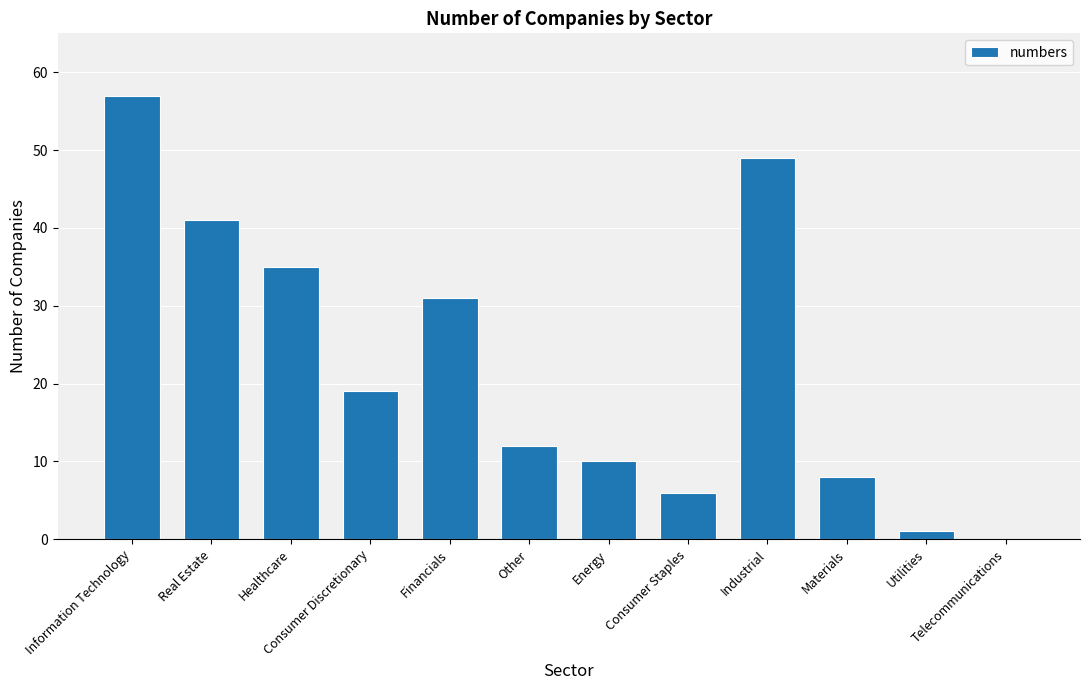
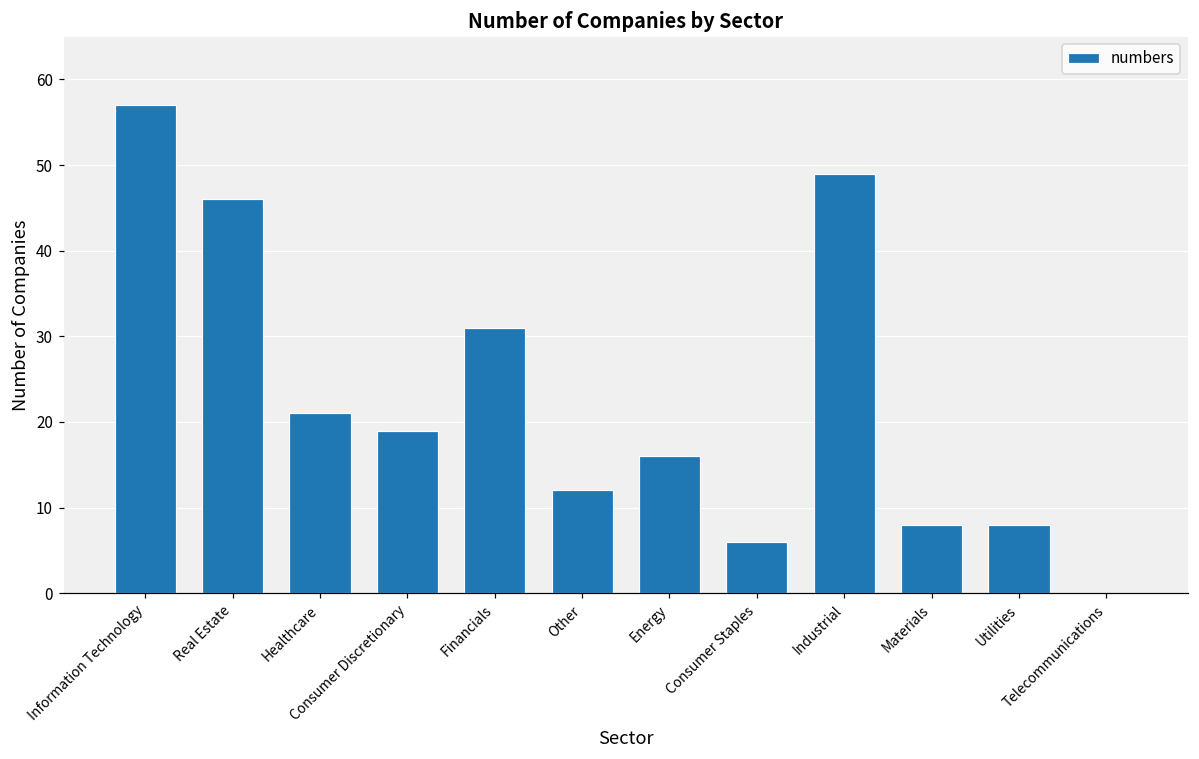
  {
    "Information Technology": 57,
-   "Real Estate": 41,
-   "Healthcare": 35,
+   "Real Estate": 46,
+   "Healthcare": 21,
    "Consumer Discretionary": 19,
    "Financials": 31,
    "Other": 12,
-   "Energy": 10,
+   "Energy": 16,
    "Consumer Staples": 6,
    "Industrial": 49,
    "Materials": 8,
-   "Utilities": 1,
+   "Utilities": 8,
    "Telecommunications": 0
  }
